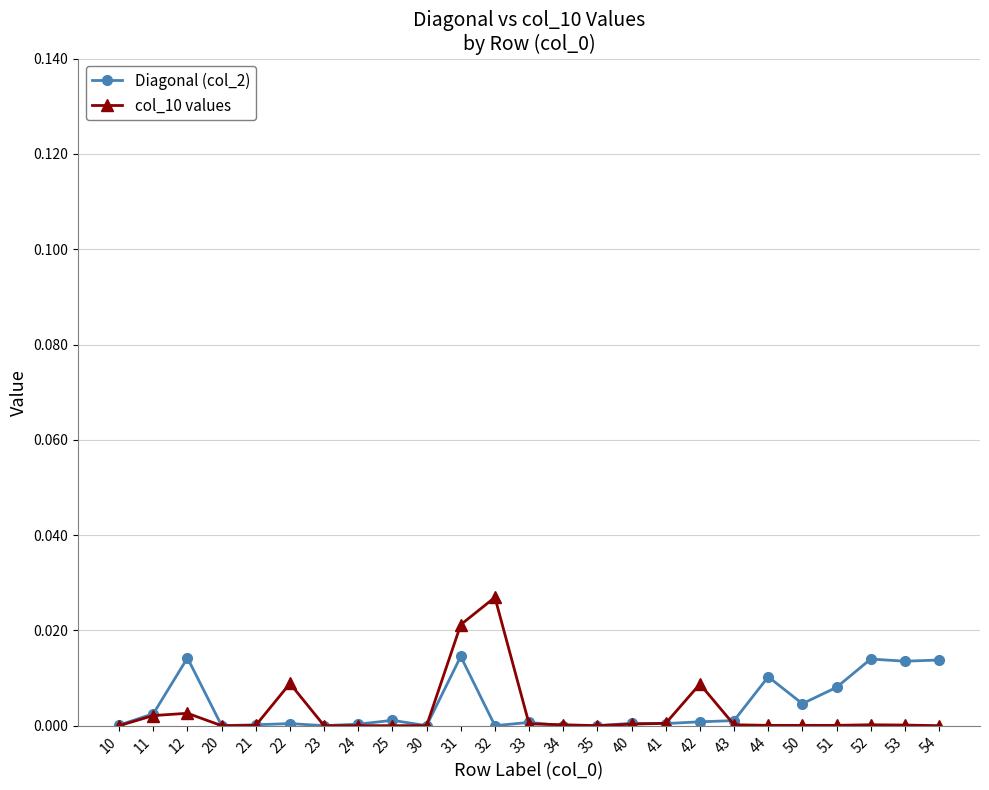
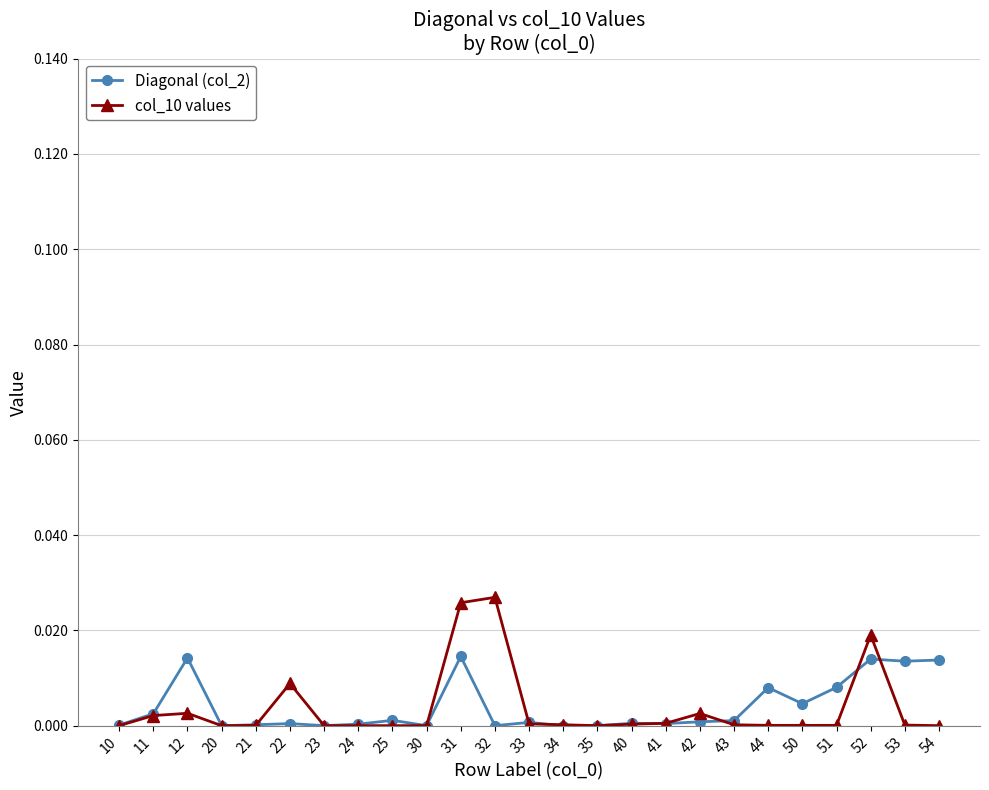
  {
    "Diagonal (col_2)": {
      "12": 0.014,
      "22": 0.000,
      "25": 0.001,
      "31": 0.015,
      "32": 0.000,
      "42": 0.001,
      "43": 0.001,
-     "44": 0.010,
+     "44": 0.008,
      "50": 0.005,
      "51": 0.008,
      "52": 0.014,
      "53": 0.014,
      "54": 0.014
    },
    "col_10 values": {
      "12": 0.003,
      "22": 0.009,
      "25": 0.000,
-     "31": 0.021,
+     "31": 0.026,
      "32": 0.027,
-     "42": 0.009,
+     "42": 0.003,
      "43": 0.000,
      "44": 0.000,
      "50": 0.000,
      "51": 0.000,
-     "52": 0.000,
+     "52": 0.019,
      "53": 0.000,
      "54": 0.000
    }
  }
